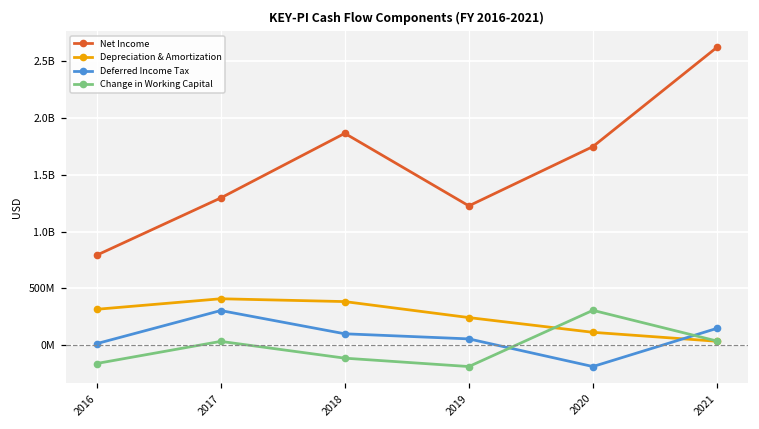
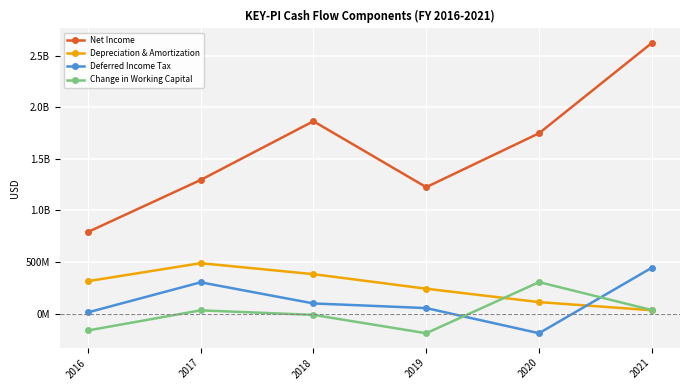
  {
    "Net Income": {
      "2016": 790000000,
      "2017": 1300000000,
      "2018": 1870000000,
      "2019": 1230000000,
      "2020": 1750000000,
      "2021": 2630000000
    },
    "Depreciation & Amortization": {
      "2016": 310000000,
-     "2017": 410000000,
+     "2017": 490000000,
      "2018": 380000000,
      "2019": 240000000,
      "2020": 110000000
    },
    "Deferred Income Tax": {
      "2016": 10000000,
      "2017": 300000000,
      "2018": 100000000,
      "2019": 50000000,
      "2020": -190000000,
-     "2021": 150000000
+     "2021": 440000000
    },
    "Change in Working Capital": {
      "2016": -160000000,
      "2017": 30000000,
-     "2018": -120000000,
+     "2018": -10000000,
      "2019": -190000000,
      "2020": 310000000
    }
  }
